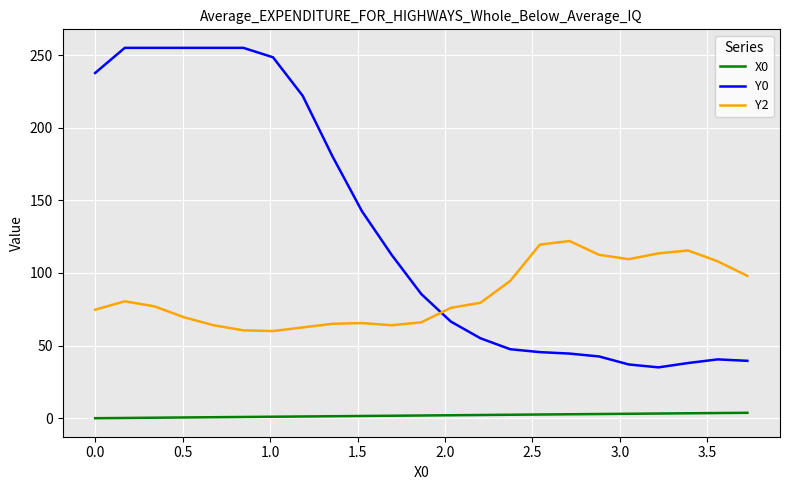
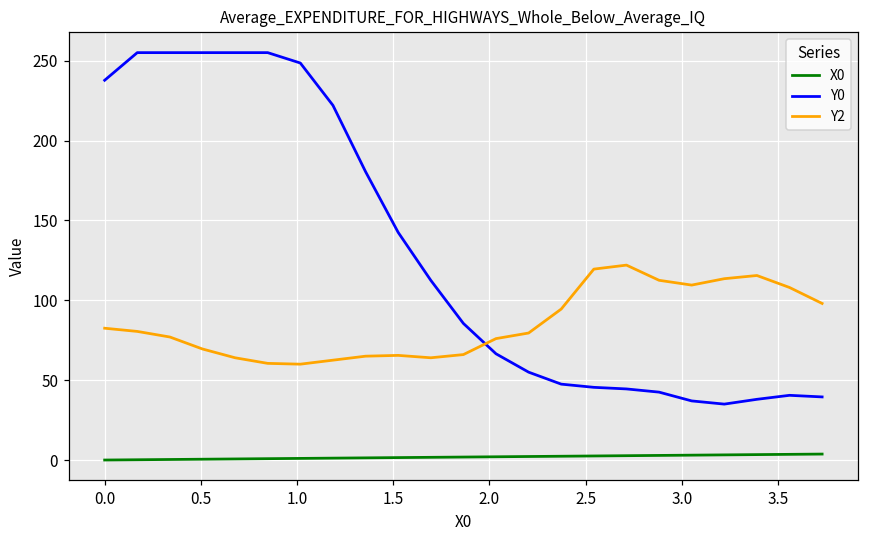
  {
    "X0": {
      "0.0": 0
    },
    "Y0": {
      "0.0": 238
    },
    "Y2": {
-     "0.0": 75
+     "0.0": 83
    }
  }
